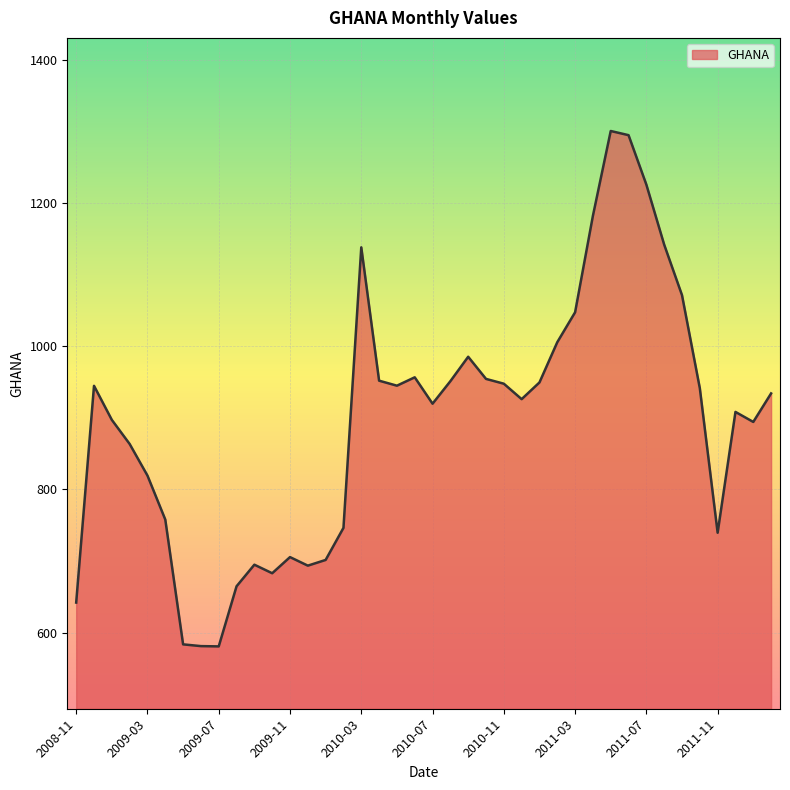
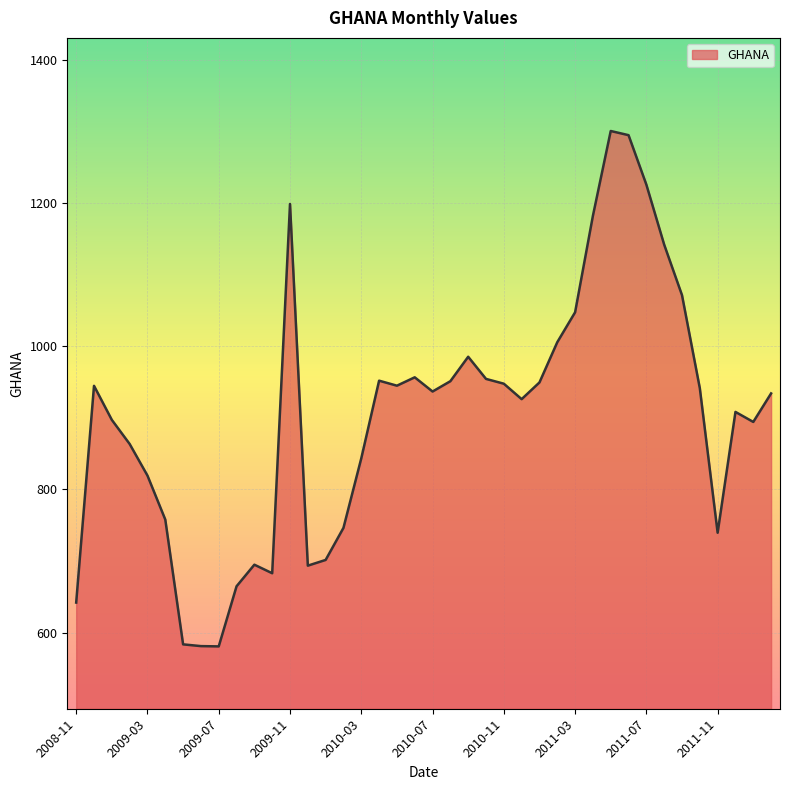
  {
    "2008-11": 640,
    "2009-03": 820,
    "2009-07": 580,
-   "2009-11": 710,
-   "2010-03": 1140,
-   "2010-07": 920,
+   "2009-11": 1200,
+   "2010-03": 840,
+   "2010-07": 940,
    "2010-11": 950,
    "2011-03": 1050,
    "2011-07": 1230,
    "2011-11": 740
  }
